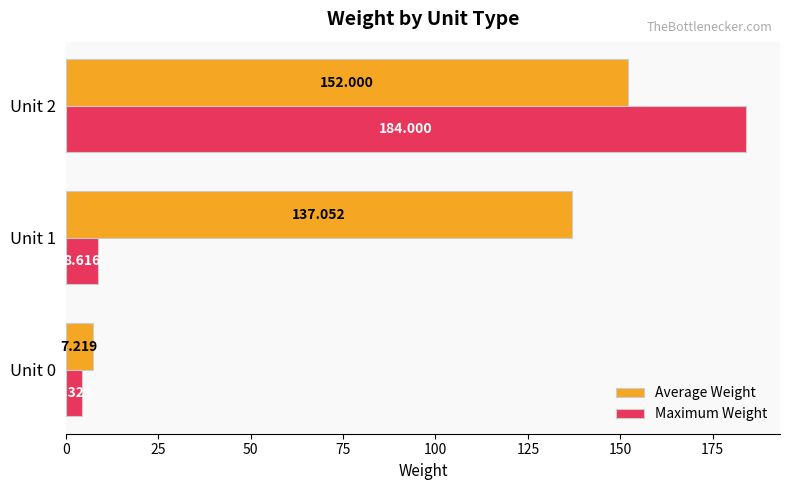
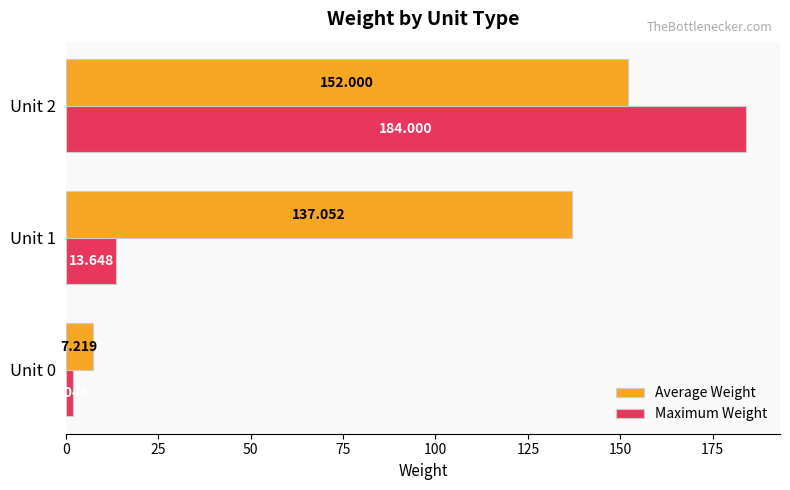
  {
    "Average Weight": {
      "Unit 2": 152.000,
      "Unit 1": 137.052,
      "Unit 0": 7.219
    },
    "Maximum Weight": {
      "Unit 2": 184.000,
-     "Unit 1": 8.616,
-     "Unit 0": 4
+     "Unit 1": 13.648,
+     "Unit 0": 2
    }
  }
